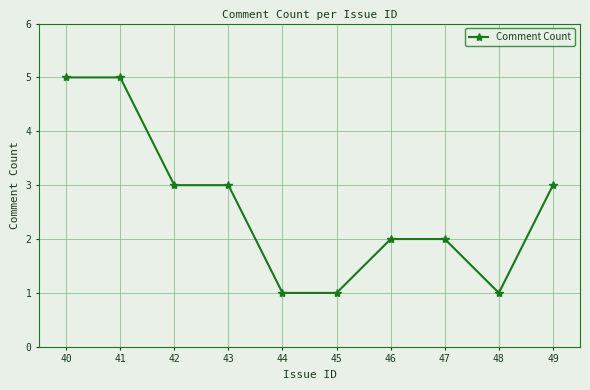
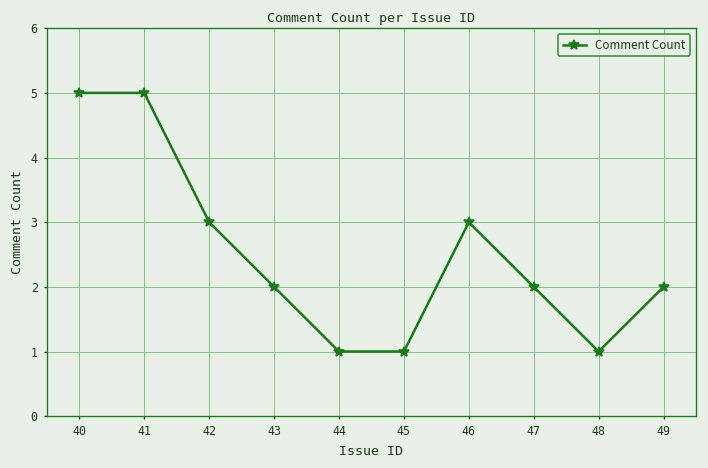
  {
    "40": 5,
    "41": 5,
    "42": 3,
-   "43": 3,
+   "43": 2,
    "44": 1,
    "45": 1,
-   "46": 2,
+   "46": 3,
    "47": 2,
    "48": 1,
-   "49": 3
+   "49": 2
  }
